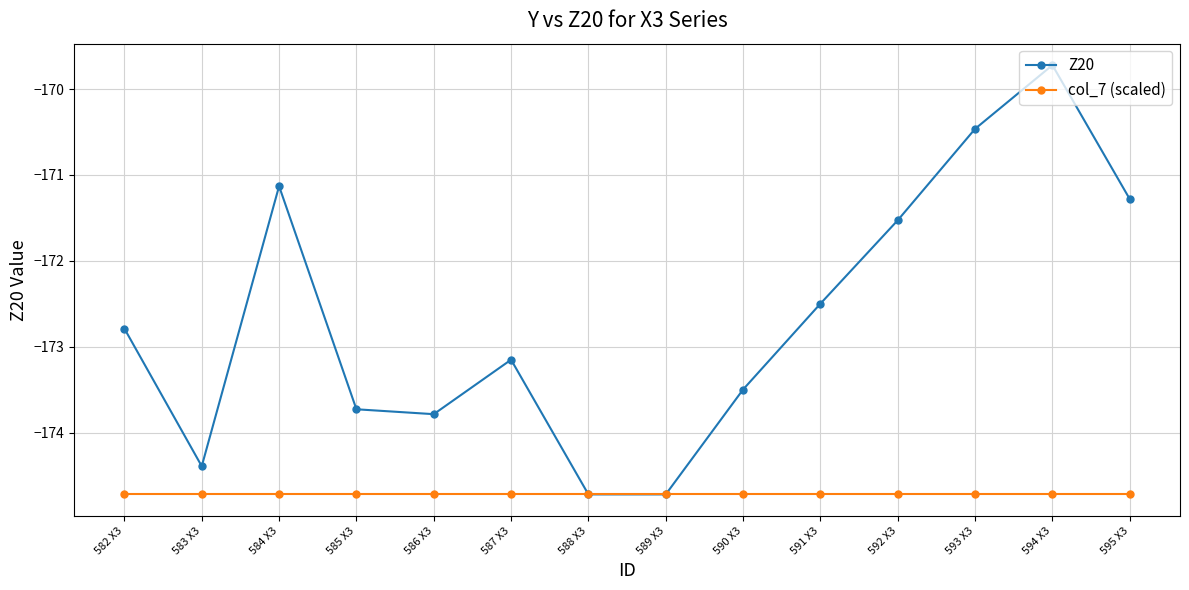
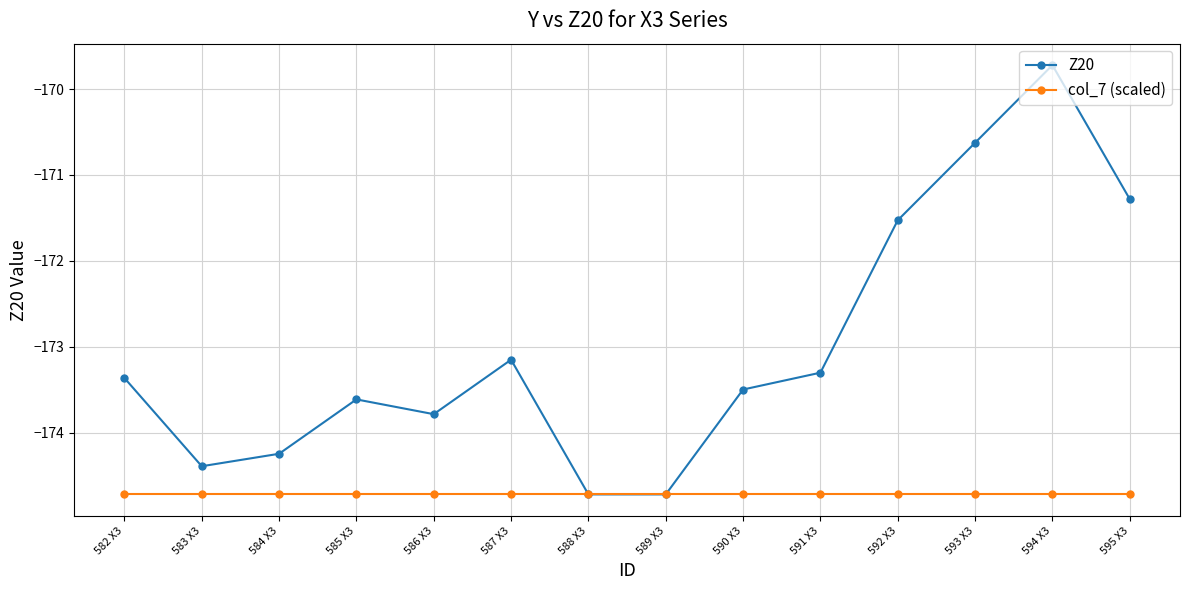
  {
    "Z20": {
-     "582 X3": -172.8,
+     "582 X3": -173.4,
      "583 X3": -174.4,
-     "584 X3": -171.1,
-     "585 X3": -173.7,
+     "584 X3": -174.2,
+     "585 X3": -173.6,
      "586 X3": -173.8,
      "587 X3": -173.2,
      "590 X3": -173.5,
-     "591 X3": -172.5,
+     "591 X3": -173.3,
      "592 X3": -171.5,
-     "593 X3": -170.5,
+     "593 X3": -170.6,
      "595 X3": -171.3
    },
    "col_7 (scaled)": {
      "582 X3": -174.7,
      "583 X3": -174.7,
      "584 X3": -174.7,
      "585 X3": -174.7,
      "586 X3": -174.7,
      "587 X3": -174.7,
      "590 X3": -174.7,
      "591 X3": -174.7,
      "592 X3": -174.7,
      "593 X3": -174.7,
      "594 X3": -174.7,
      "595 X3": -174.7
    }
  }
